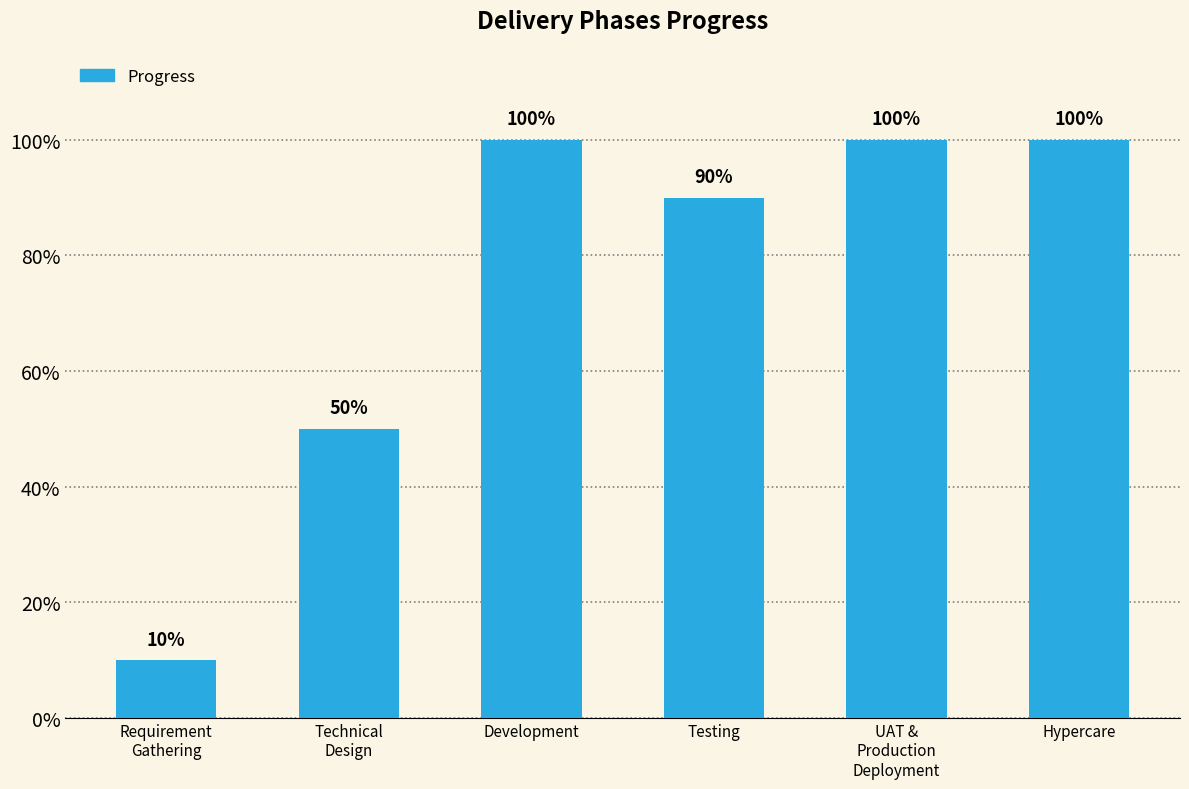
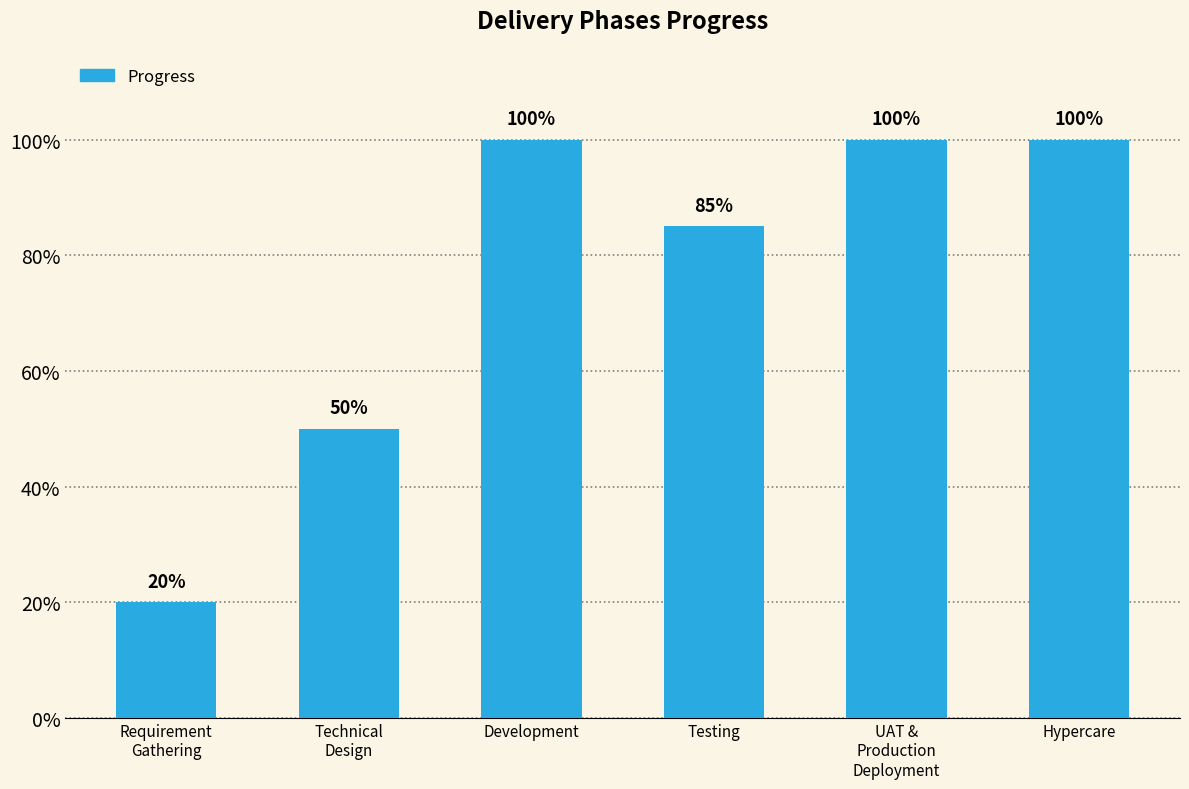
  {
-   "Requirement Gathering": "10%",
+   "Requirement Gathering": "20%",
    "Technical Design": "50%",
    "Development": "100%",
-   "Testing": "90%",
+   "Testing": "85%",
    "UAT & Production Deployment": "100%",
    "Hypercare": "100%"
  }
